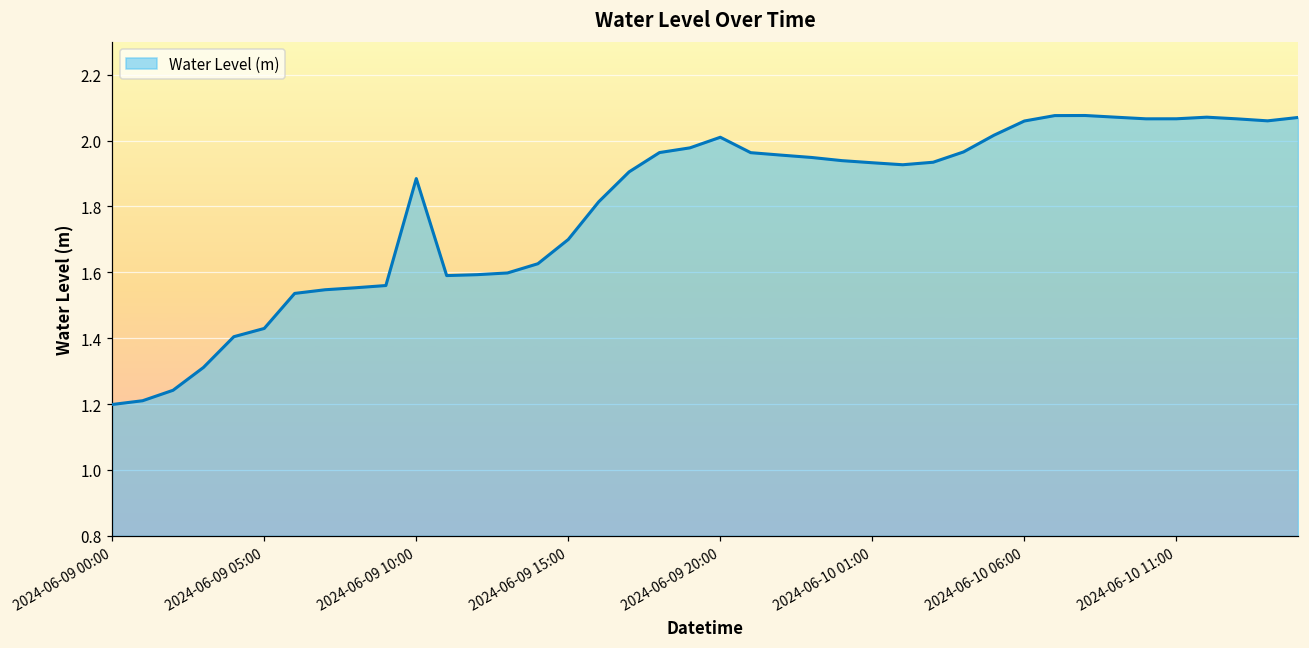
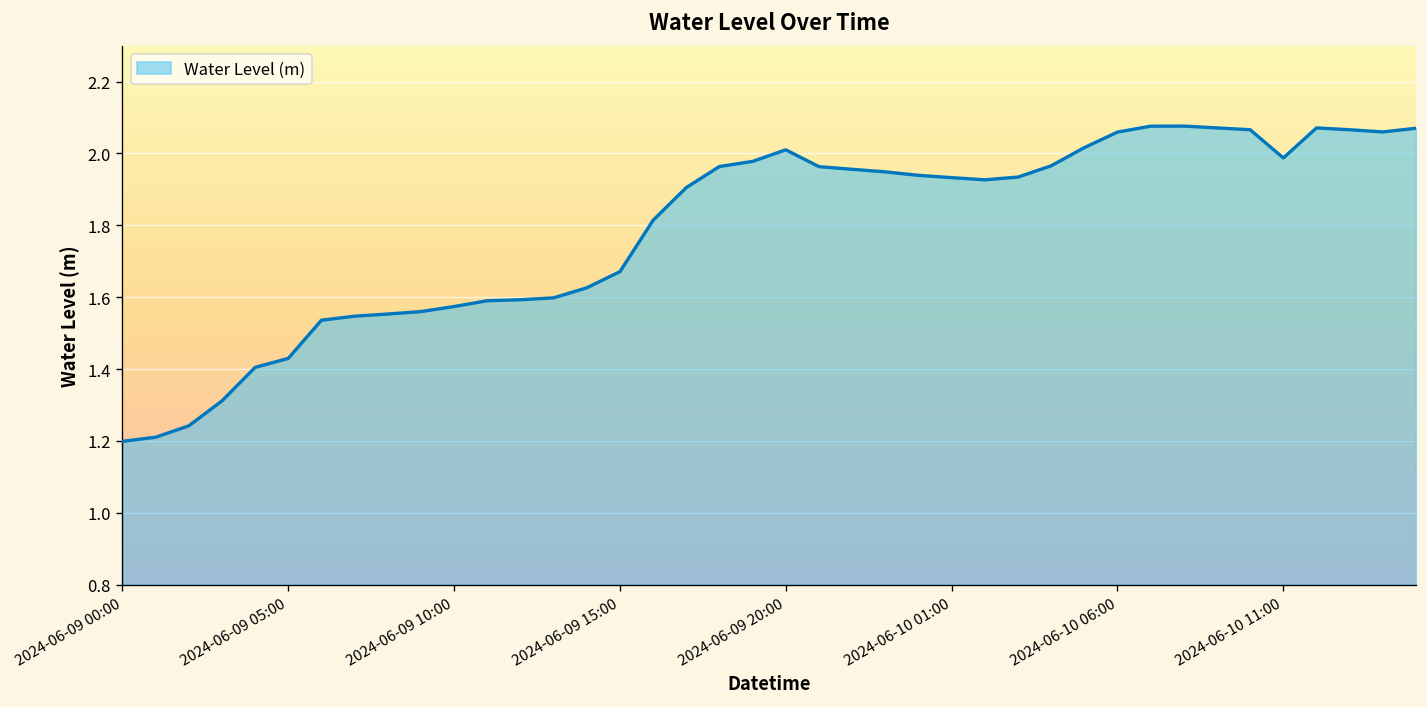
  {
    "2024-06-09 00:00": 1.20,
    "2024-06-09 05:00": 1.43,
-   "2024-06-09 10:00": 1.88,
-   "2024-06-09 15:00": 1.70,
+   "2024-06-09 10:00": 1.57,
+   "2024-06-09 15:00": 1.67,
    "2024-06-09 20:00": 2.01,
    "2024-06-10 01:00": 1.93,
    "2024-06-10 06:00": 2.06,
-   "2024-06-10 11:00": 2.07
+   "2024-06-10 11:00": 1.99
  }
